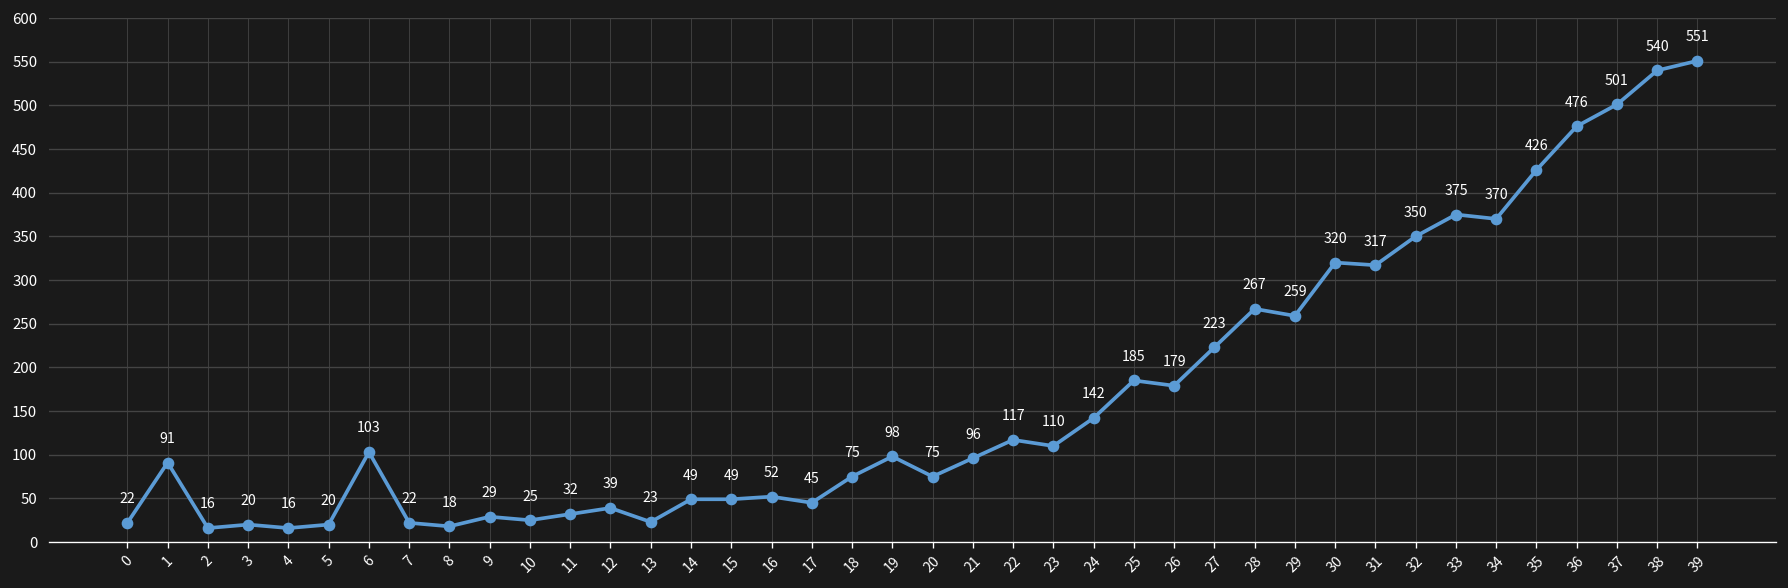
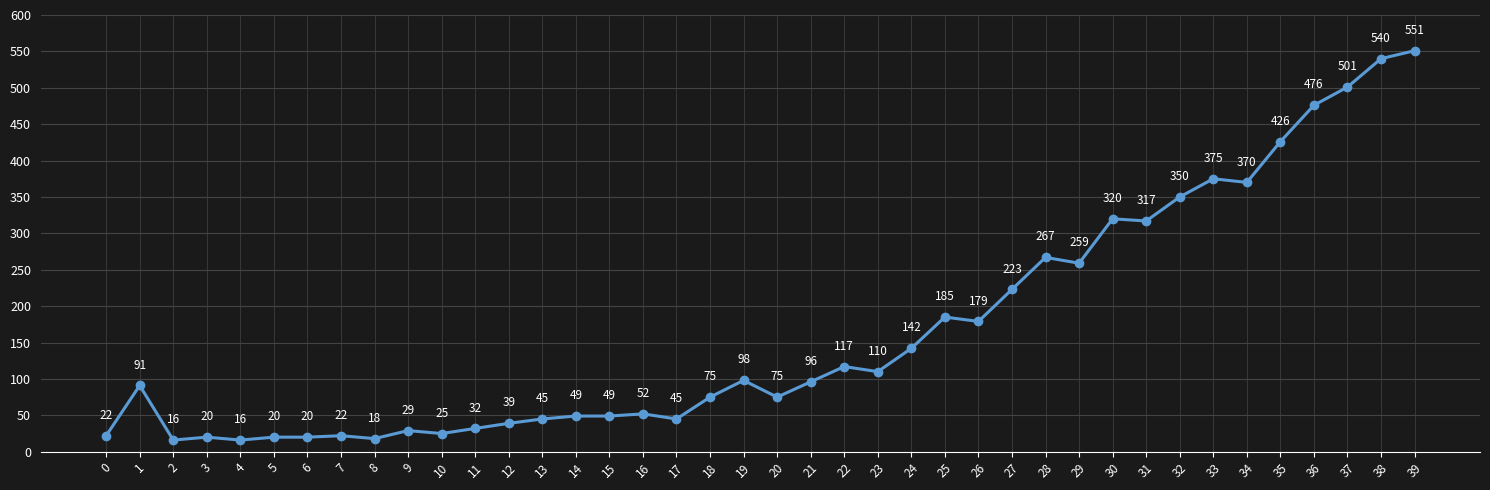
  {
    "0": 22,
    "1": 91,
    "2": 16,
    "3": 20,
    "4": 16,
    "5": 20,
-   "6": 103,
+   "6": 20,
    "7": 22,
    "8": 18,
    "9": 29,
    "10": 25,
    "11": 32,
    "12": 39,
-   "13": 23,
+   "13": 45,
    "14": 49,
    "15": 49,
    "16": 52,
    "17": 45,
    "18": 75,
    "19": 98,
    "20": 75,
    "21": 96,
    "22": 117,
    "23": 110,
    "24": 142,
    "25": 185,
    "26": 179,
    "27": 223,
    "28": 267,
    "29": 259,
    "30": 320,
    "31": 317,
    "32": 350,
    "33": 375,
    "34": 370,
    "35": 426,
    "36": 476,
    "37": 501,
    "38": 540,
    "39": 551
  }
